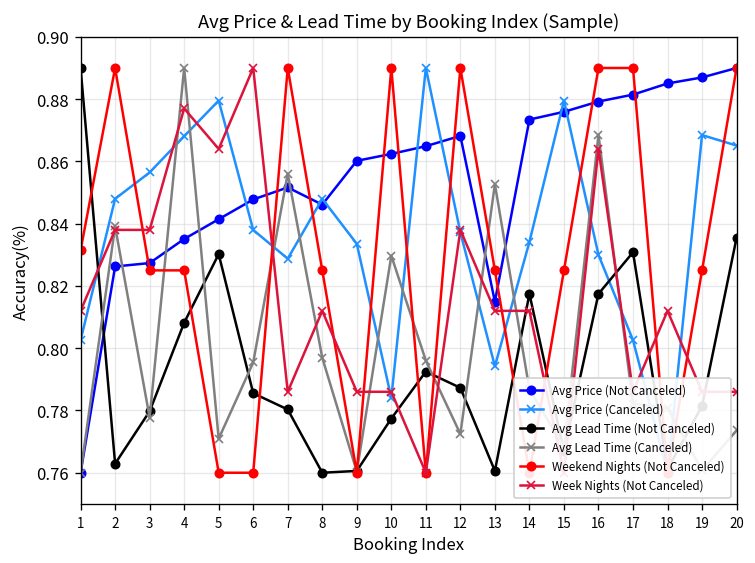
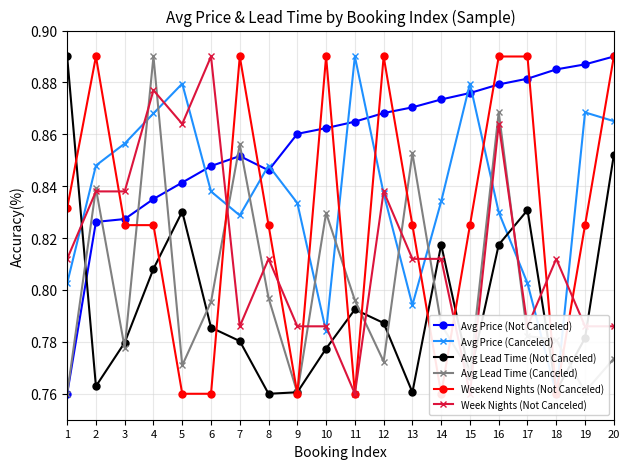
  {
    "Avg Price (Not Canceled)": {
      "2": 0.826,
      "3": 0.827,
      "4": 0.835,
      "5": 0.841,
      "6": 0.848,
      "7": 0.852,
      "8": 0.846,
      "9": 0.860,
      "10": 0.862,
      "11": 0.865,
      "12": 0.868,
-     "13": 0.815,
+     "13": 0.870,
      "14": 0.873,
      "15": 0.876,
      "16": 0.879,
      "17": 0.881,
      "18": 0.885,
      "19": 0.887
    },
    "Avg Price (Canceled)": {
      "1": 0.803,
      "2": 0.848,
      "3": 0.856,
      "4": 0.868,
      "5": 0.880,
      "6": 0.838,
      "7": 0.829,
      "8": 0.848,
      "9": 0.834,
      "10": 0.784,
      "11": 0.890,
      "13": 0.794,
      "14": 0.834,
      "15": 0.880,
      "16": 0.830,
      "17": 0.803,
      "19": 0.868,
      "20": 0.865
    },
    "Avg Lead Time (Not Canceled)": {
      "1": 0.890,
      "2": 0.763,
      "3": 0.780,
      "4": 0.808,
      "5": 0.830,
      "6": 0.786,
      "7": 0.780,
      "8": 0.760,
      "10": 0.777,
      "11": 0.793,
      "12": 0.787,
      "13": 0.761,
      "14": 0.817,
      "16": 0.817,
      "17": 0.831,
-     "20": 0.835
+     "20": 0.852
    },
    "Avg Lead Time (Canceled)": {
      "2": 0.839,
      "3": 0.778,
      "4": 0.890,
      "5": 0.771,
      "6": 0.795,
      "7": 0.856,
      "8": 0.797,
      "10": 0.830,
      "11": 0.796,
      "12": 0.772,
      "13": 0.853,
      "16": 0.869,
      "20": 0.774
    },
    "Weekend Nights (Not Canceled)": {
      "1": 0.832,
      "2": 0.890,
      "3": 0.825,
      "4": 0.825,
      "5": 0.760,
      "6": 0.760,
      "7": 0.890,
      "8": 0.825,
      "10": 0.890,
      "12": 0.890,
      "13": 0.825,
      "15": 0.825,
      "16": 0.890,
      "17": 0.890,
      "19": 0.825
    },
    "Week Nights (Not Canceled)": {
      "1": 0.812,
      "2": 0.838,
      "3": 0.838,
      "4": 0.877,
      "5": 0.864,
      "6": 0.890,
      "7": 0.786,
      "8": 0.812,
      "9": 0.786,
      "10": 0.786,
      "13": 0.812,
      "14": 0.812,
      "16": 0.864,
      "18": 0.812,
      "20": 0.786
    }
  }
